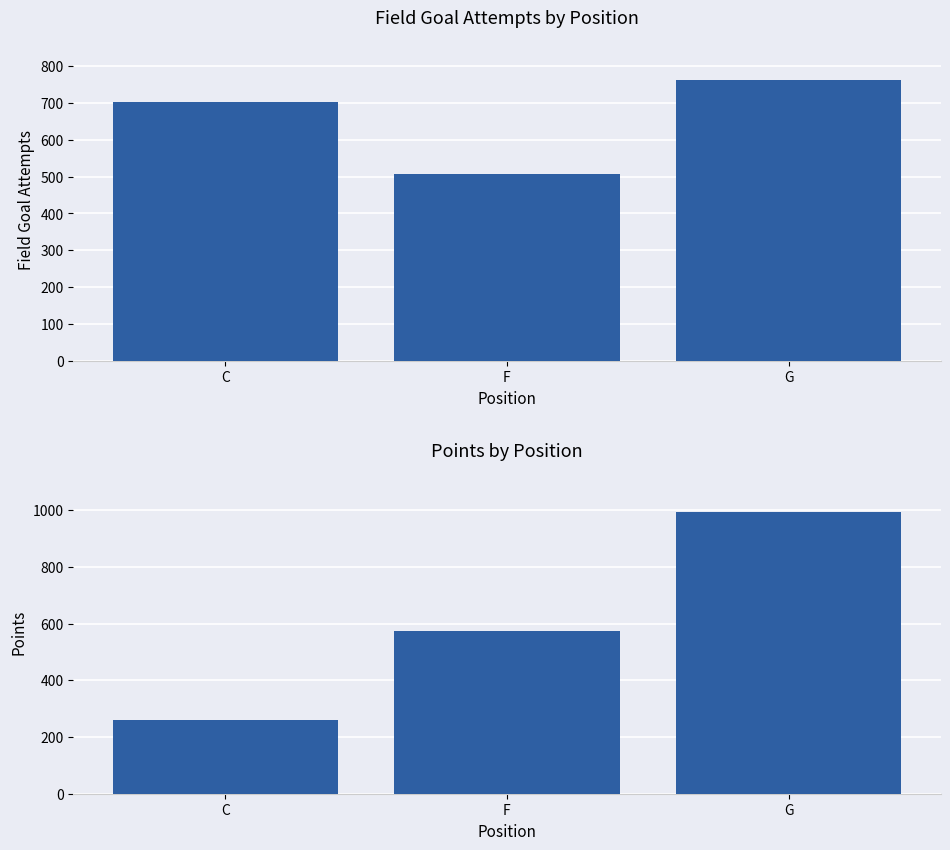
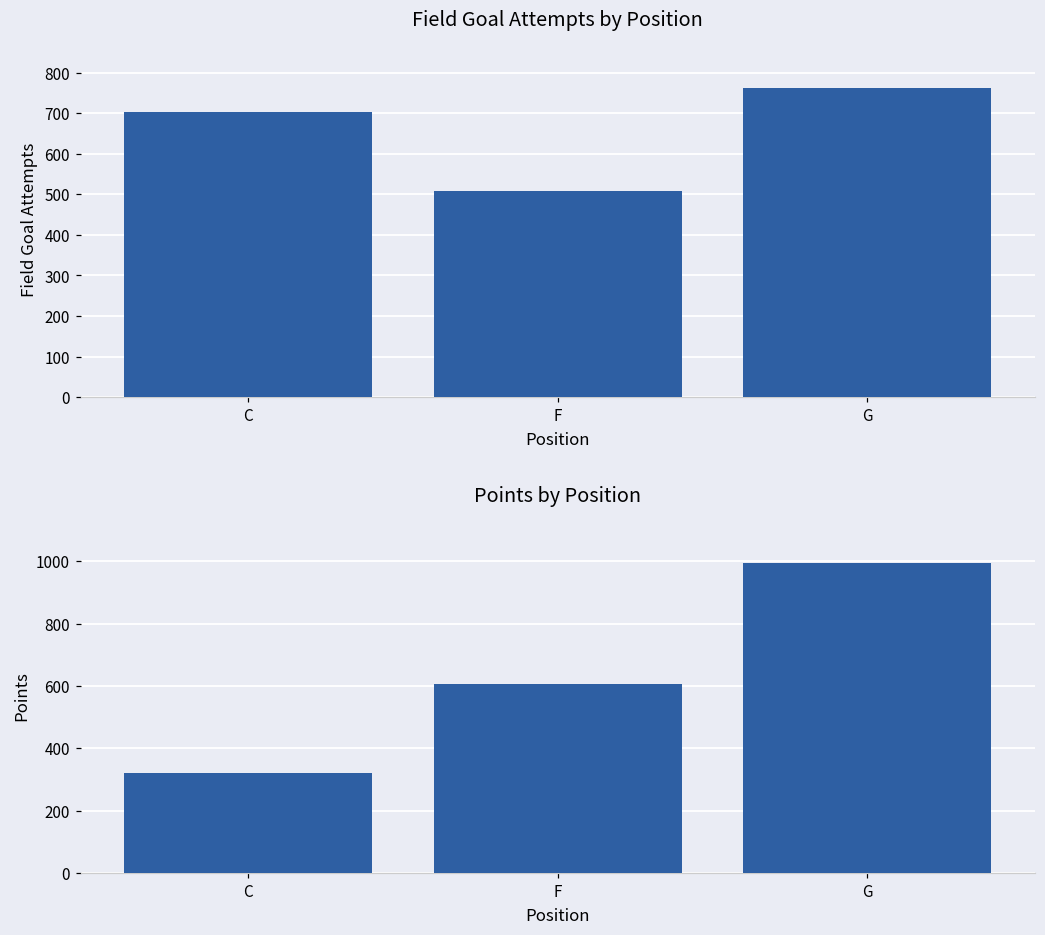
  {
    "Field Goal Attempts by Position": {
      "C": 700,
      "F": 510,
      "G": 760
    },
    "Points by Position": {
-     "C": 260,
-     "F": 570,
+     "C": 320,
+     "F": 610,
      "G": 990
    }
  }
